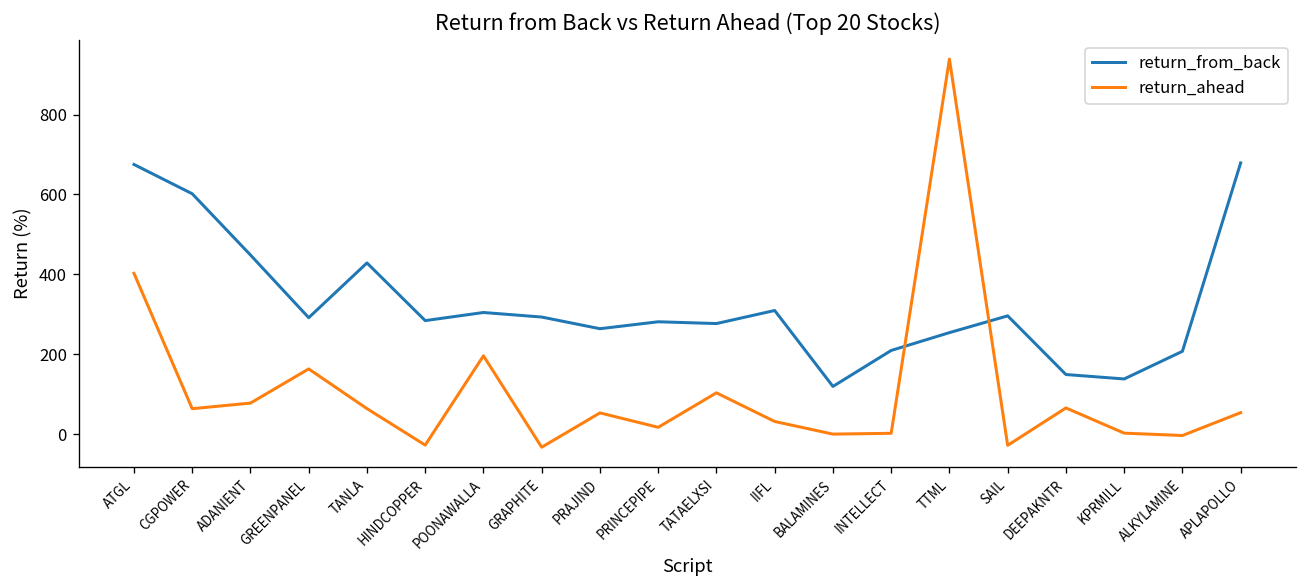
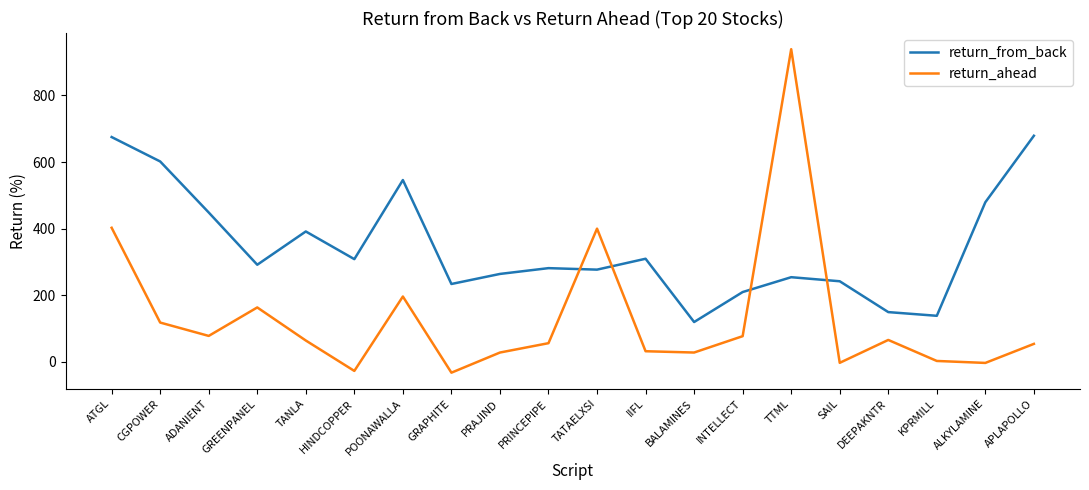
  {
    "return_from_back": {
      "ATGL": 680,
      "CGPOWER": 600,
      "ADANIENT": 450,
      "GREENPANEL": 290,
-     "TANLA": 430,
-     "HINDCOPPER": 280,
-     "POONAWALLA": 300,
-     "GRAPHITE": 290,
+     "TANLA": 390,
+     "HINDCOPPER": 310,
+     "POONAWALLA": 550,
+     "GRAPHITE": 230,
      "PRAJIND": 260,
      "PRINCEPIPE": 280,
      "TATAELXSI": 280,
      "IIFL": 310,
      "BALAMINES": 120,
      "INTELLECT": 210,
      "TTML": 250,
-     "SAIL": 300,
+     "SAIL": 240,
      "DEEPAKNTR": 150,
      "KPRMILL": 140,
-     "ALKYLAMINE": 210,
+     "ALKYLAMINE": 480,
      "APLAPOLLO": 680
    },
    "return_ahead": {
      "ATGL": 400,
-     "CGPOWER": 60,
+     "CGPOWER": 120,
      "ADANIENT": 80,
      "GREENPANEL": 160,
      "TANLA": 60,
      "HINDCOPPER": -30,
      "POONAWALLA": 200,
      "GRAPHITE": -30,
-     "PRAJIND": 50,
-     "PRINCEPIPE": 20,
-     "TATAELXSI": 100,
+     "PRAJIND": 30,
+     "PRINCEPIPE": 60,
+     "TATAELXSI": 400,
      "IIFL": 30,
-     "BALAMINES": 0,
-     "INTELLECT": 0,
+     "BALAMINES": 30,
+     "INTELLECT": 80,
      "TTML": 940,
-     "SAIL": -30,
+     "SAIL": 0,
      "DEEPAKNTR": 70,
      "KPRMILL": 0,
      "ALKYLAMINE": 0,
      "APLAPOLLO": 50
    }
  }
